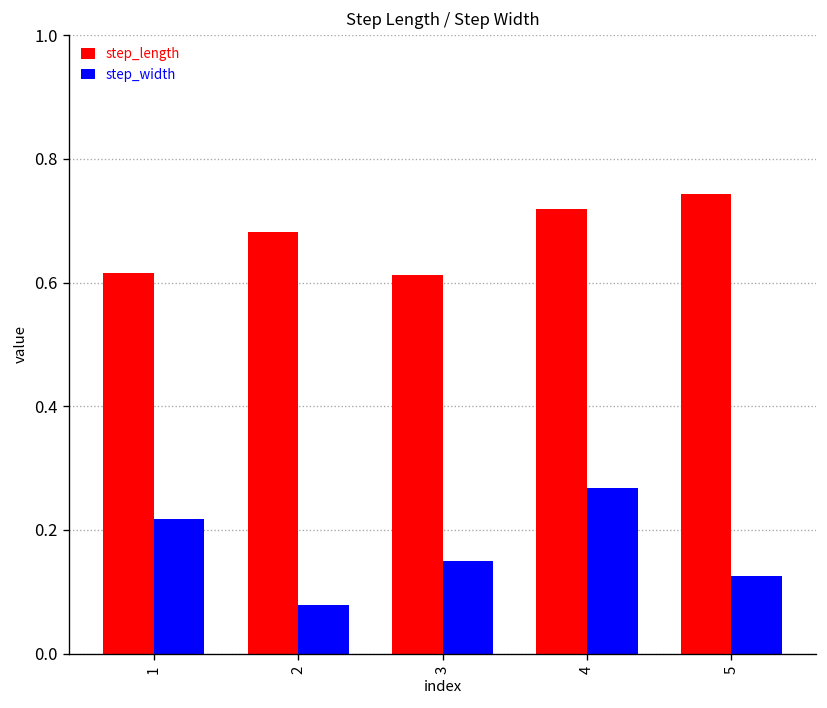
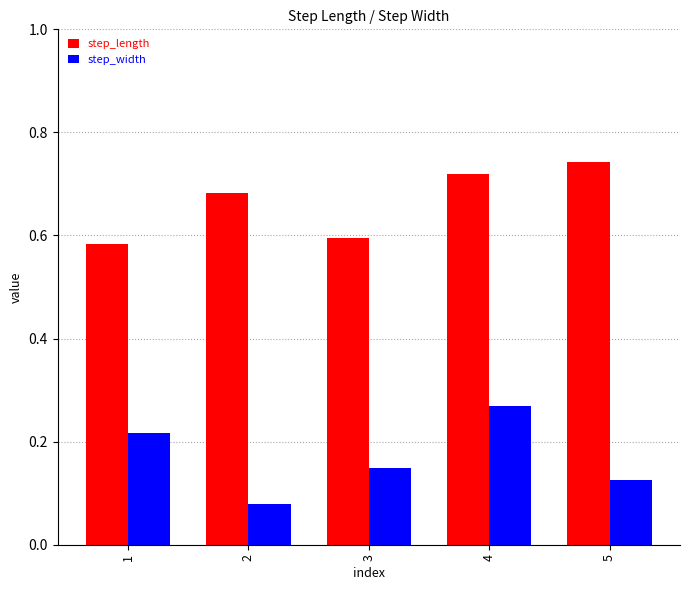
  {
    "step_length": {
-     "1": 0.62,
+     "1": 0.58,
      "2": 0.68,
-     "3": 0.61,
+     "3": 0.59,
      "4": 0.72,
      "5": 0.74
    },
    "step_width": {
      "1": 0.22,
      "2": 0.08,
      "3": 0.15,
      "4": 0.27,
      "5": 0.13
    }
  }
